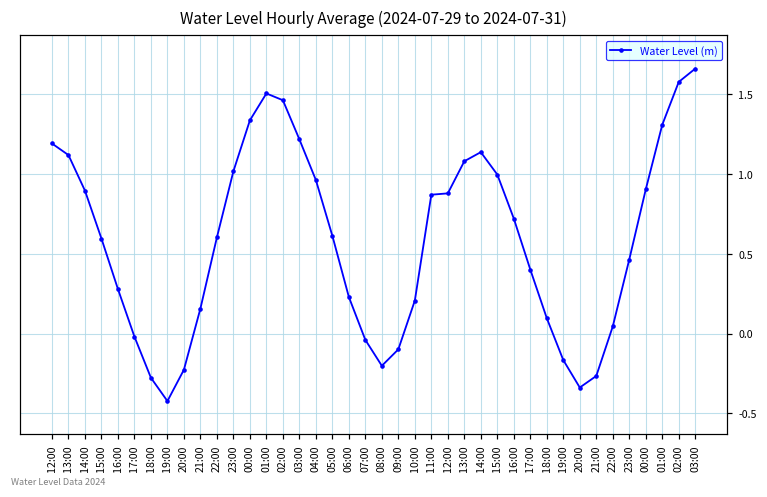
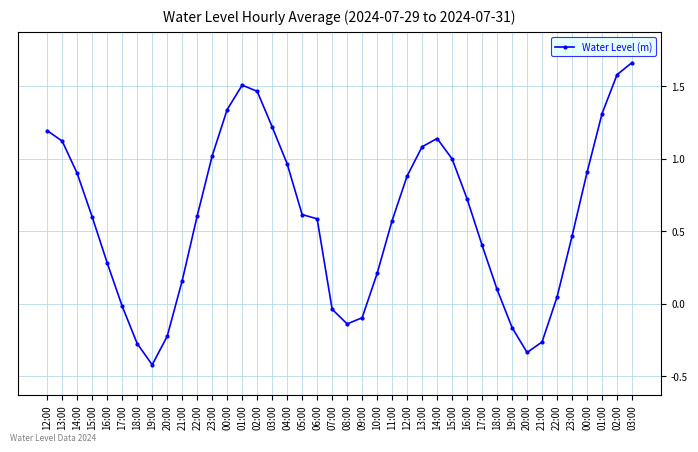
  {
    "04:00": 0.96,
    "05:00": 0.61,
-   "06:00": 0.23,
+   "06:00": 0.58,
    "07:00": -0.04,
-   "08:00": -0.20,
+   "08:00": -0.14,
    "09:00": -0.10,
    "10:00": 0.21,
-   "11:00": 0.87
+   "11:00": 0.57
  }
